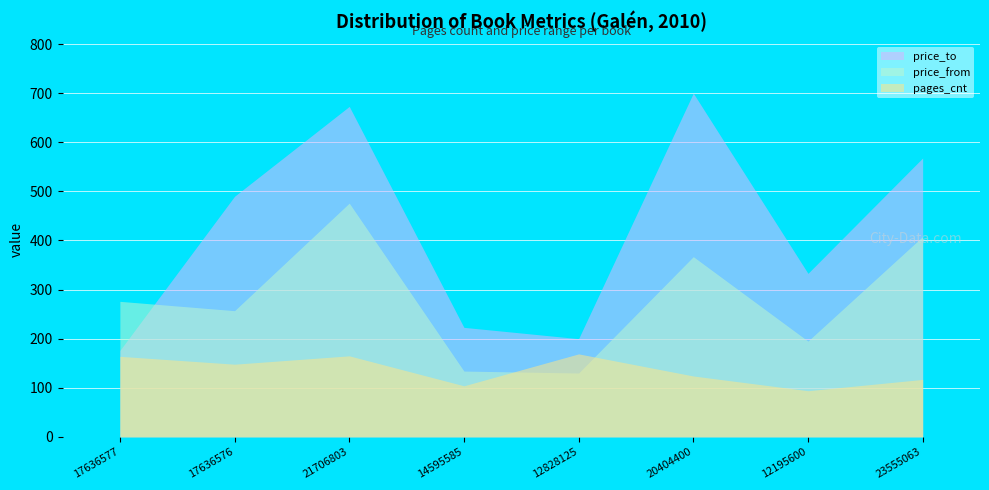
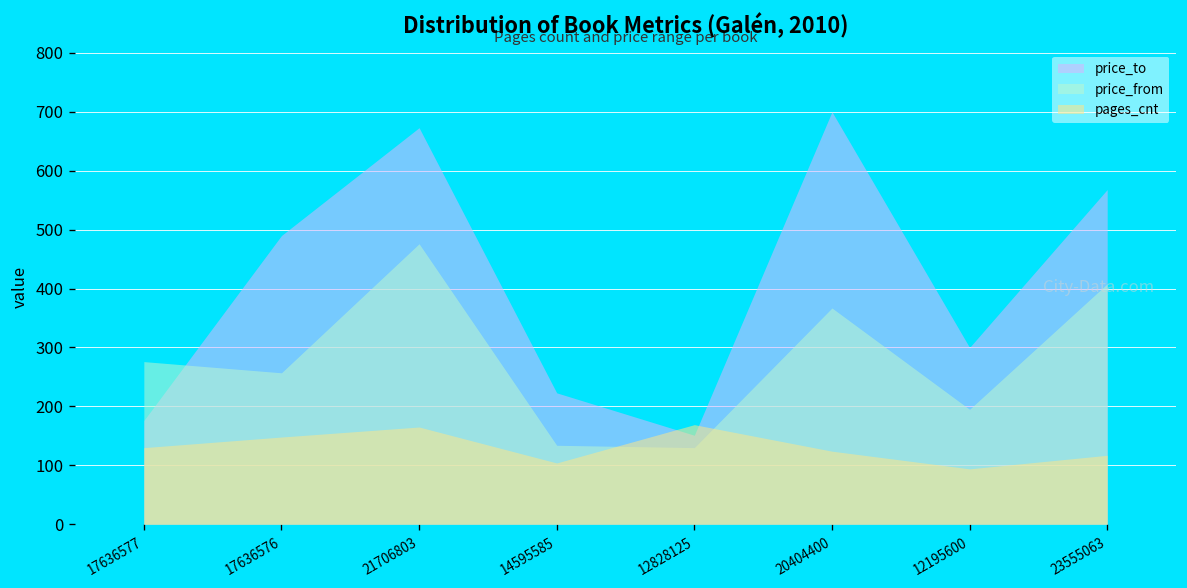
  {
    "price_to": {
      "17636577": 180,
      "17636576": 490,
      "21706803": 670,
      "14595585": 220,
-     "12828125": 200,
+     "12828125": 150,
      "20404400": 700,
-     "12195600": 330,
+     "12195600": 300,
      "23555063": 570
    },
    "price_from": {
      "17636577": 280,
      "17636576": 260,
      "21706803": 480,
      "14595585": 130,
      "12828125": 130,
      "20404400": 370,
      "12195600": 200,
      "23555063": 410
    },
    "pages_cnt": {
-     "17636577": 160,
+     "17636577": 130,
      "17636576": 150,
      "21706803": 170,
      "14595585": 100,
      "12828125": 170,
      "20404400": 120,
      "12195600": 90,
      "23555063": 120
    }
  }
